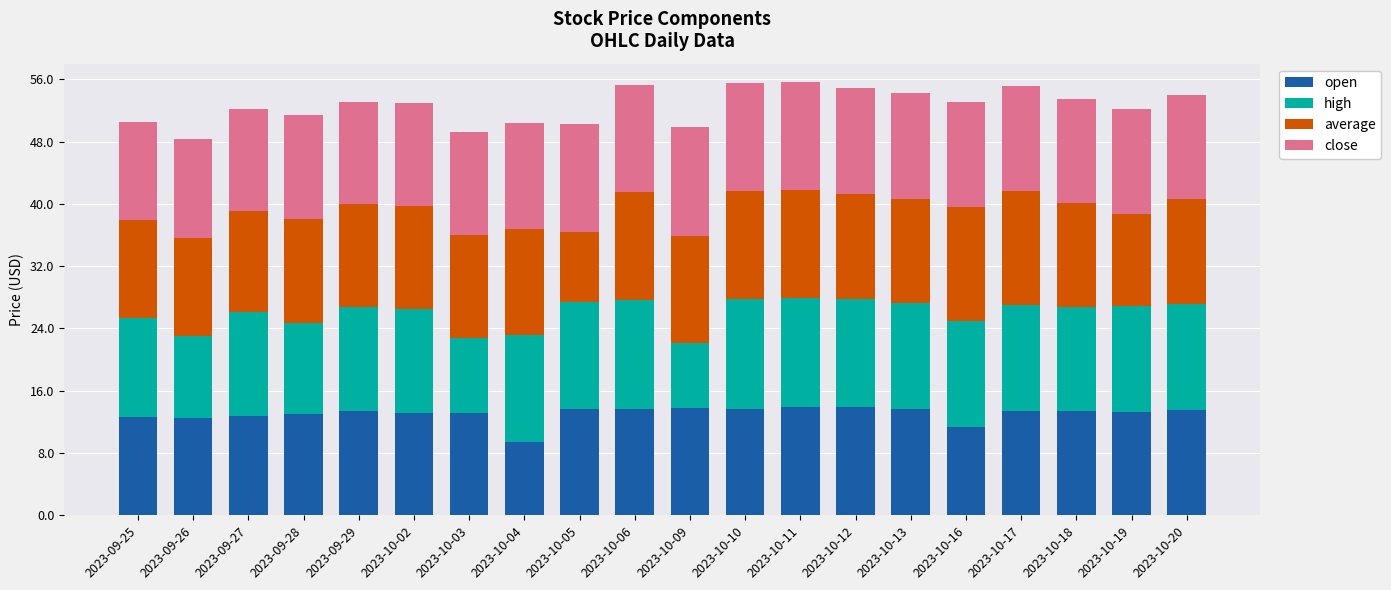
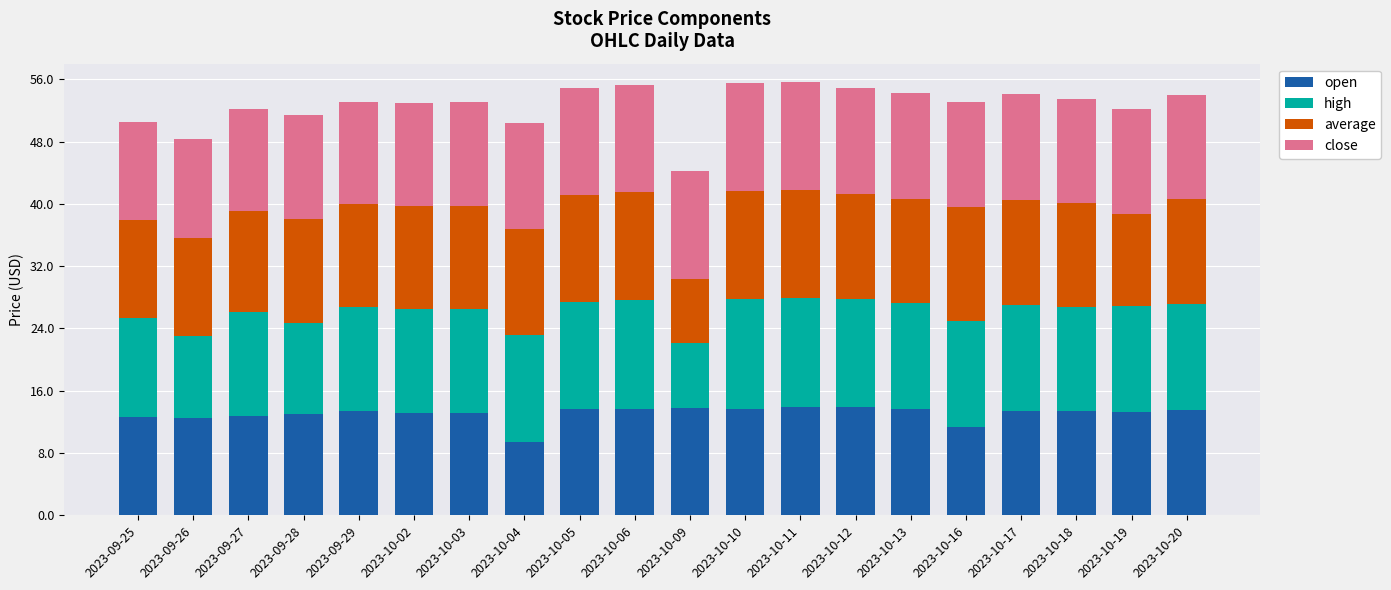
  {
    "open": {
      "2023-09-25": 13,
      "2023-09-26": 13,
      "2023-09-27": 13,
      "2023-09-28": 13,
      "2023-09-29": 13,
      "2023-10-02": 13,
      "2023-10-03": 13,
      "2023-10-04": 9,
      "2023-10-05": 14,
      "2023-10-06": 14,
      "2023-10-09": 14,
      "2023-10-10": 14,
      "2023-10-11": 14,
      "2023-10-12": 14,
      "2023-10-13": 14,
      "2023-10-16": 11,
      "2023-10-17": 13,
      "2023-10-18": 13,
      "2023-10-19": 13,
      "2023-10-20": 13
    },
    "high": {
      "2023-09-25": 13,
      "2023-09-26": 10,
      "2023-09-27": 13,
      "2023-09-28": 12,
      "2023-09-29": 13,
      "2023-10-02": 13,
-     "2023-10-03": 10,
+     "2023-10-03": 13,
      "2023-10-04": 14,
      "2023-10-05": 14,
      "2023-10-06": 14,
      "2023-10-09": 8,
      "2023-10-10": 14,
      "2023-10-11": 14,
      "2023-10-12": 14,
      "2023-10-13": 14,
      "2023-10-16": 14,
      "2023-10-17": 14,
      "2023-10-18": 13,
      "2023-10-19": 14,
      "2023-10-20": 14
    },
    "average": {
      "2023-09-25": 13,
      "2023-09-26": 13,
      "2023-09-27": 13,
      "2023-09-28": 13,
      "2023-09-29": 13,
      "2023-10-02": 13,
      "2023-10-03": 13,
      "2023-10-04": 14,
-     "2023-10-05": 9,
+     "2023-10-05": 14,
      "2023-10-06": 14,
-     "2023-10-09": 14,
+     "2023-10-09": 8,
      "2023-10-10": 14,
      "2023-10-11": 14,
      "2023-10-12": 14,
      "2023-10-13": 13,
      "2023-10-16": 15,
-     "2023-10-17": 15,
+     "2023-10-17": 14,
      "2023-10-18": 13,
      "2023-10-19": 12,
      "2023-10-20": 13
    },
    "close": {
      "2023-09-25": 13,
      "2023-09-26": 13,
      "2023-09-27": 13,
      "2023-09-28": 13,
      "2023-09-29": 13,
      "2023-10-02": 13,
      "2023-10-03": 13,
      "2023-10-04": 14,
      "2023-10-05": 14,
      "2023-10-06": 14,
      "2023-10-09": 14,
      "2023-10-10": 14,
      "2023-10-11": 14,
      "2023-10-12": 14,
      "2023-10-13": 14,
      "2023-10-16": 14,
      "2023-10-17": 14,
      "2023-10-18": 13,
      "2023-10-19": 13,
      "2023-10-20": 13
    }
  }
